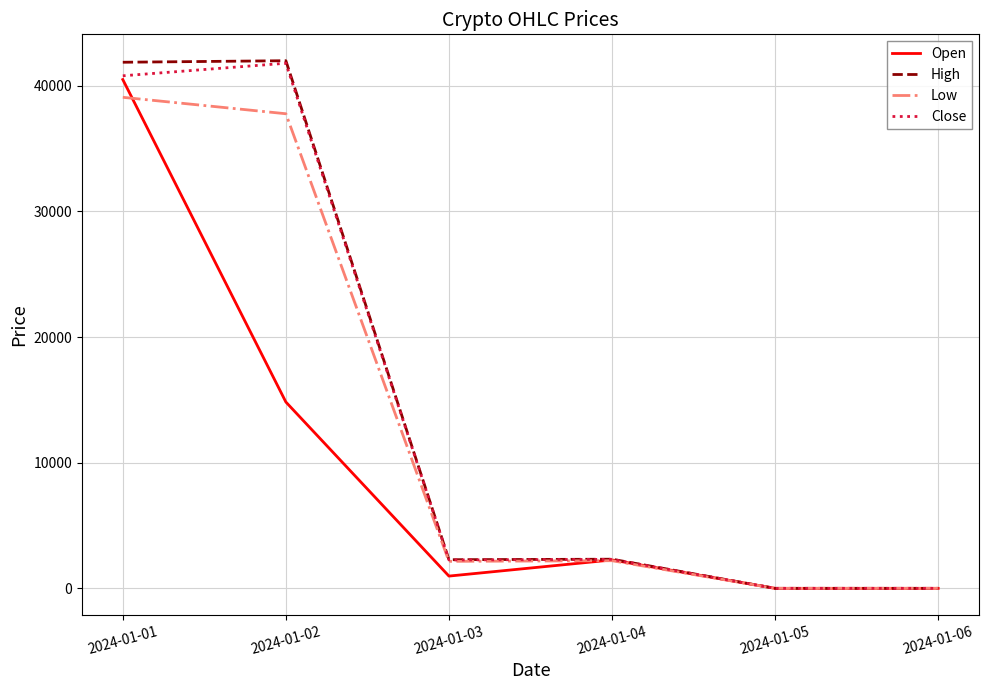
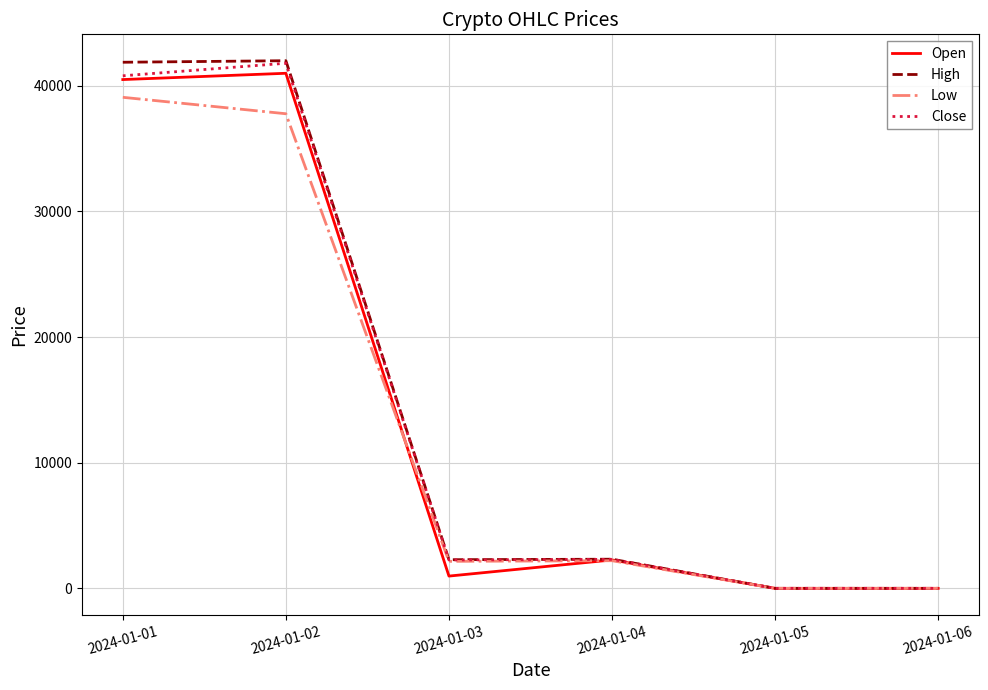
  {
    "Open": {
      "2024-01-01": 40500,
-     "2024-01-02": 14800,
+     "2024-01-02": 41000,
      "2024-01-03": 1000
    },
    "High": {
      "2024-01-01": 41900
    },
    "Low": {
      "2024-01-01": 39100,
      "2024-01-02": 37800
    },
    "Close": {
      "2024-01-01": 40800
    }
  }
